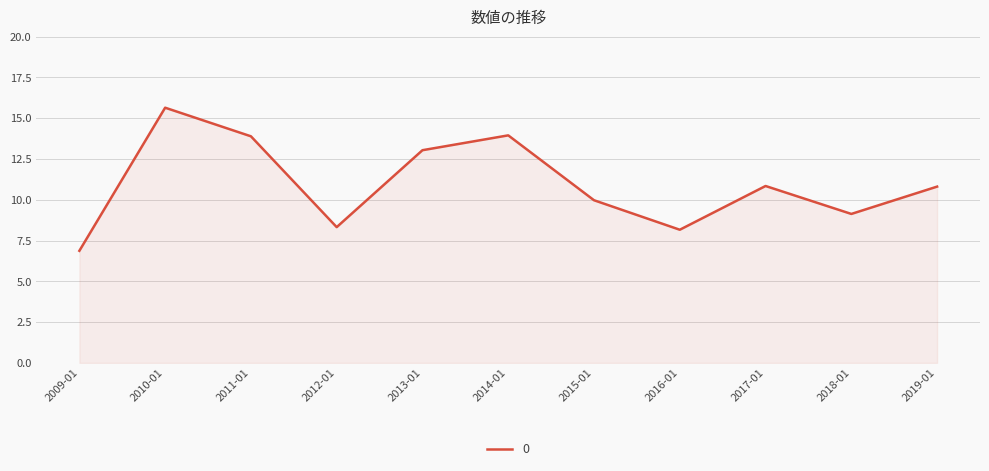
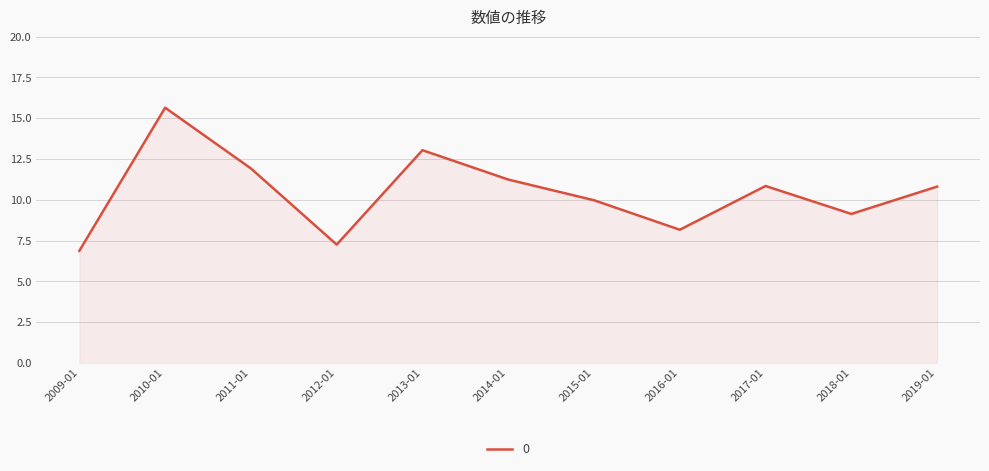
  {
    "2009-01": 6.9,
    "2010-01": 15.6,
-   "2011-01": 13.9,
-   "2012-01": 8.3,
+   "2011-01": 11.9,
+   "2012-01": 7.3,
    "2013-01": 13.0,
-   "2014-01": 14.0,
+   "2014-01": 11.2,
    "2015-01": 10.0,
    "2016-01": 8.2,
    "2017-01": 10.8,
    "2018-01": 9.1,
    "2019-01": 10.8
  }
